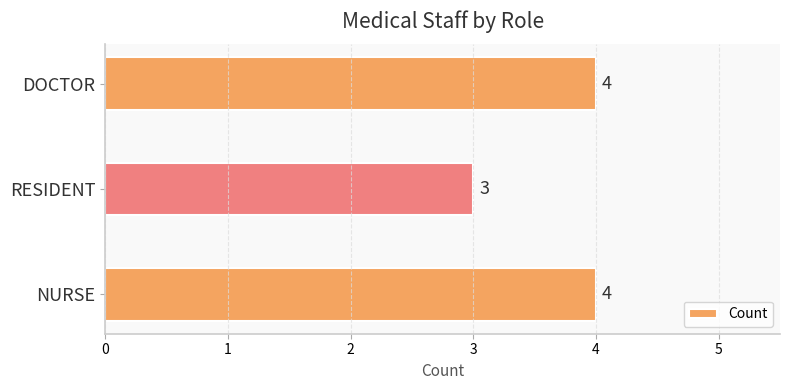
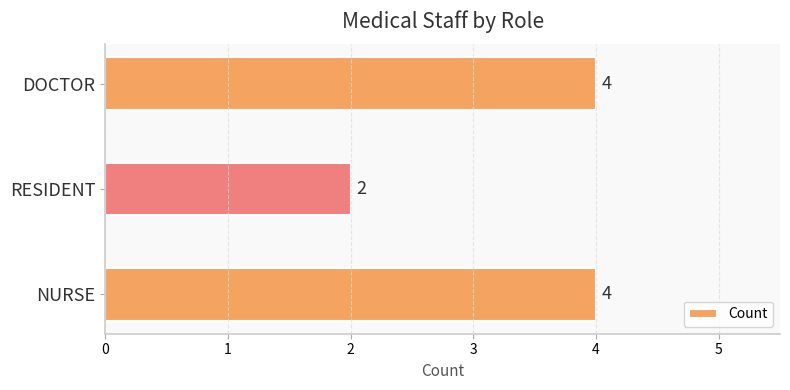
  {
    "DOCTOR": 4,
-   "RESIDENT": 3,
+   "RESIDENT": 2,
    "NURSE": 4
  }
